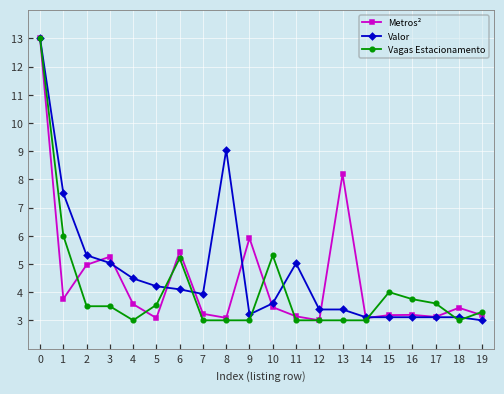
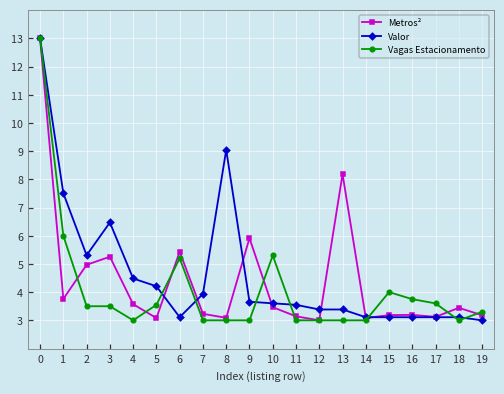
  {
    "Metros²": {
      "1": 3.8,
      "2": 5.0,
      "3": 5.3,
      "4": 3.6,
      "5": 3.1,
      "6": 5.4,
      "7": 3.2,
      "9": 5.9,
      "10": 3.5,
      "11": 3.1,
      "13": 8.2,
      "18": 3.4,
      "19": 3.2
    },
    "Valor": {
      "1": 7.5,
      "2": 5.3,
-     "3": 5.0,
+     "3": 6.5,
      "4": 4.5,
      "5": 4.2,
-     "6": 4.1,
+     "6": 3.1,
      "7": 3.9,
      "8": 9.0,
-     "9": 3.2,
+     "9": 3.7,
      "10": 3.6,
-     "11": 5.0,
+     "11": 3.5,
      "12": 3.4,
      "13": 3.4,
      "18": 3.1,
      "19": 3.0
    },
    "Vagas Estacionamento": {
      "1": 6.0,
      "2": 3.5,
      "3": 3.5,
      "4": 3.0,
      "5": 3.6,
      "6": 5.2,
      "7": 3.0,
      "9": 3.0,
      "10": 5.3,
      "11": 3.0,
      "13": 3.0,
      "15": 4.0,
      "16": 3.8,
      "17": 3.6,
      "18": 3.0,
      "19": 3.3
    }
  }
